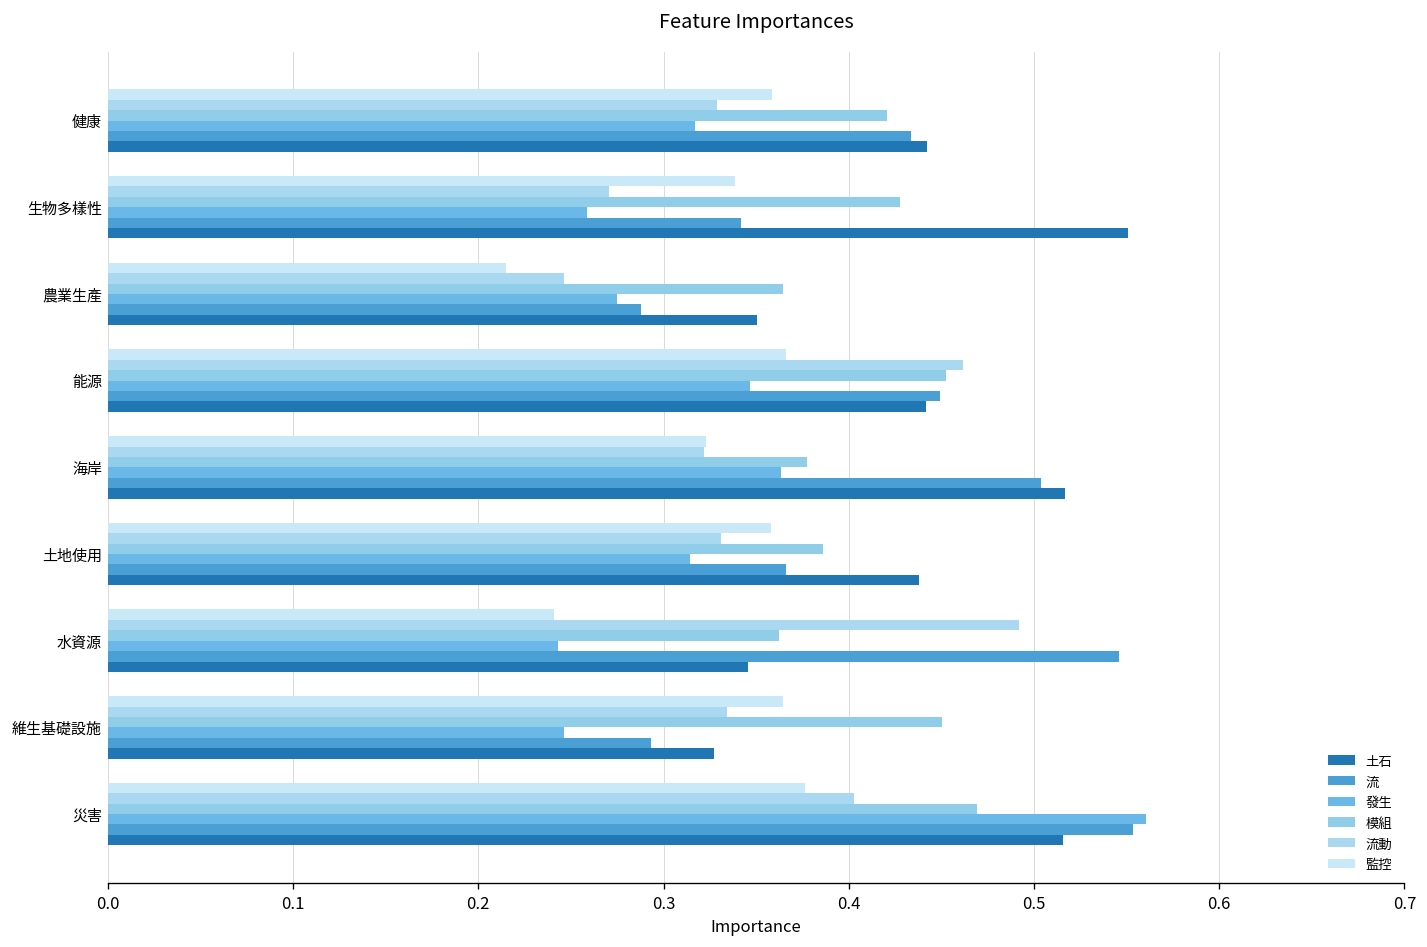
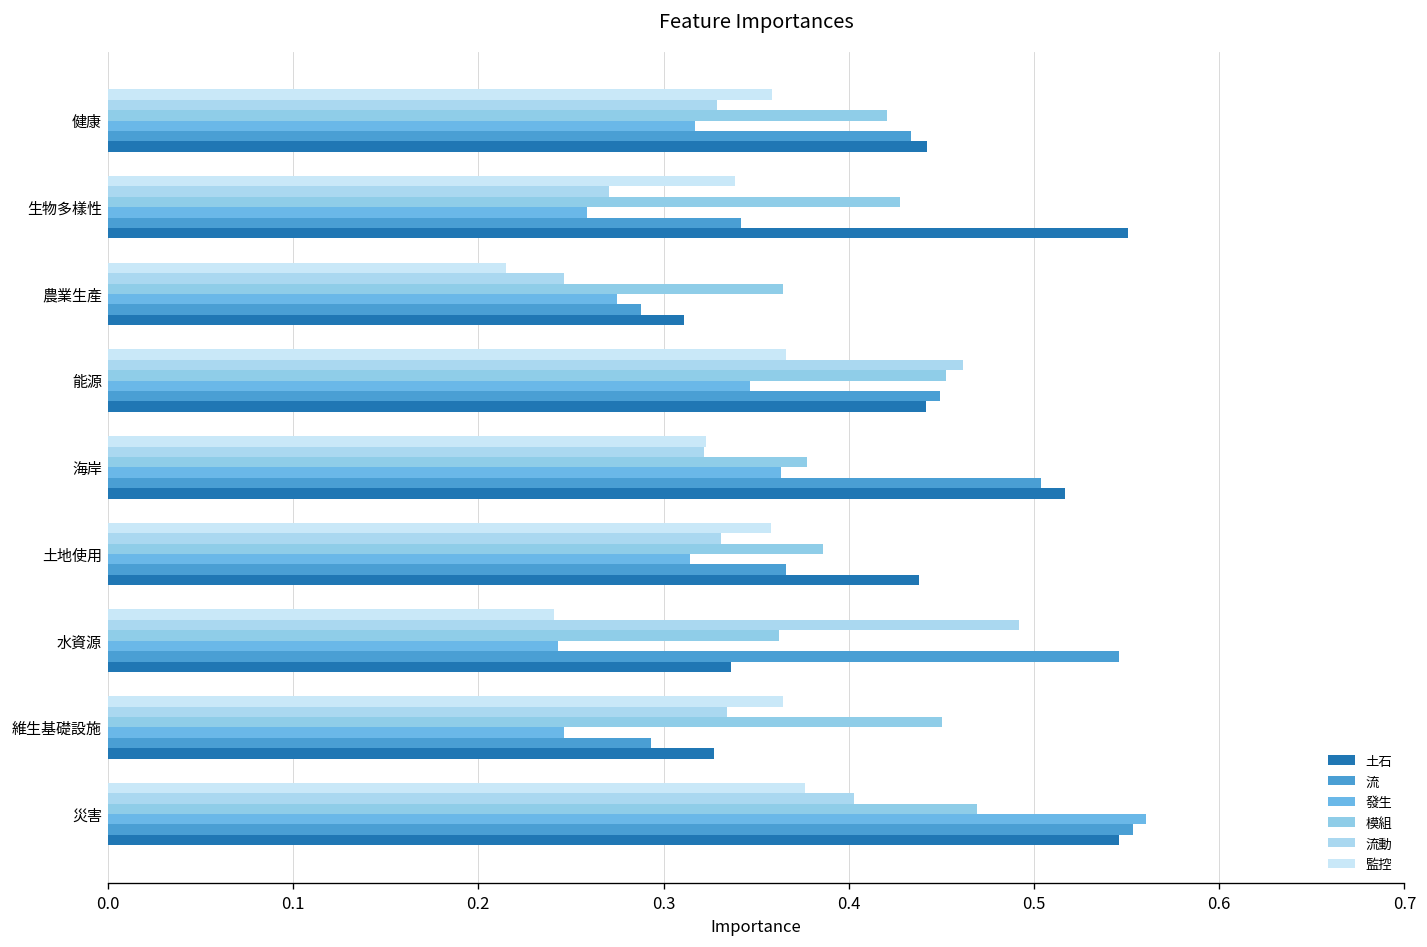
  {
    "土石": {
      "健康": 0.442,
      "生物多樣性": 0.551,
-     "農業生產": 0.350,
+     "農業生產": 0.311,
      "能源": 0.442,
      "海岸": 0.517,
      "土地使用": 0.438,
-     "水資源": 0.346,
+     "水資源": 0.336,
      "維生基礎設施": 0.327,
-     "災害": 0.516
+     "災害": 0.546
    }
  }
